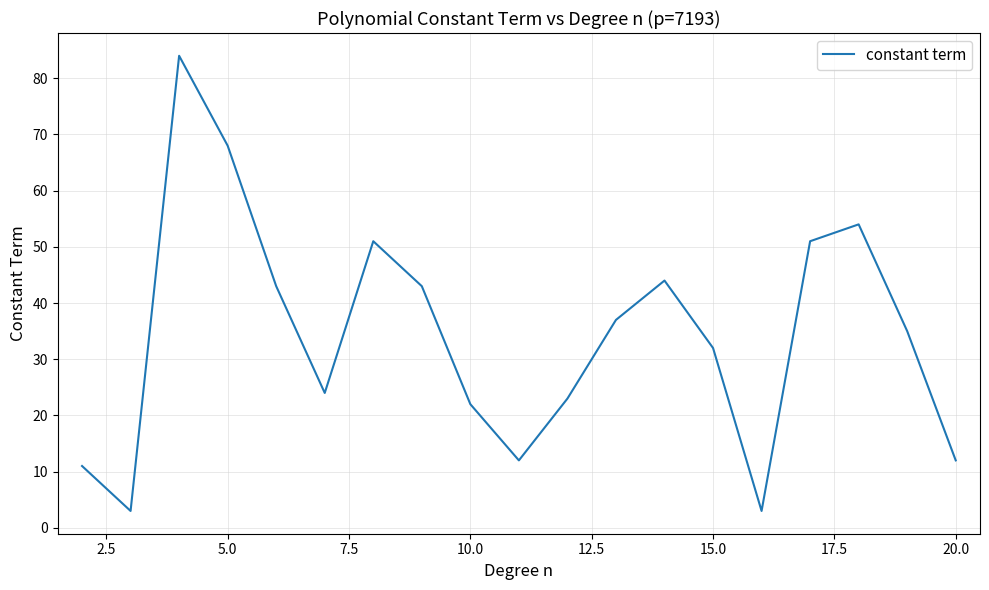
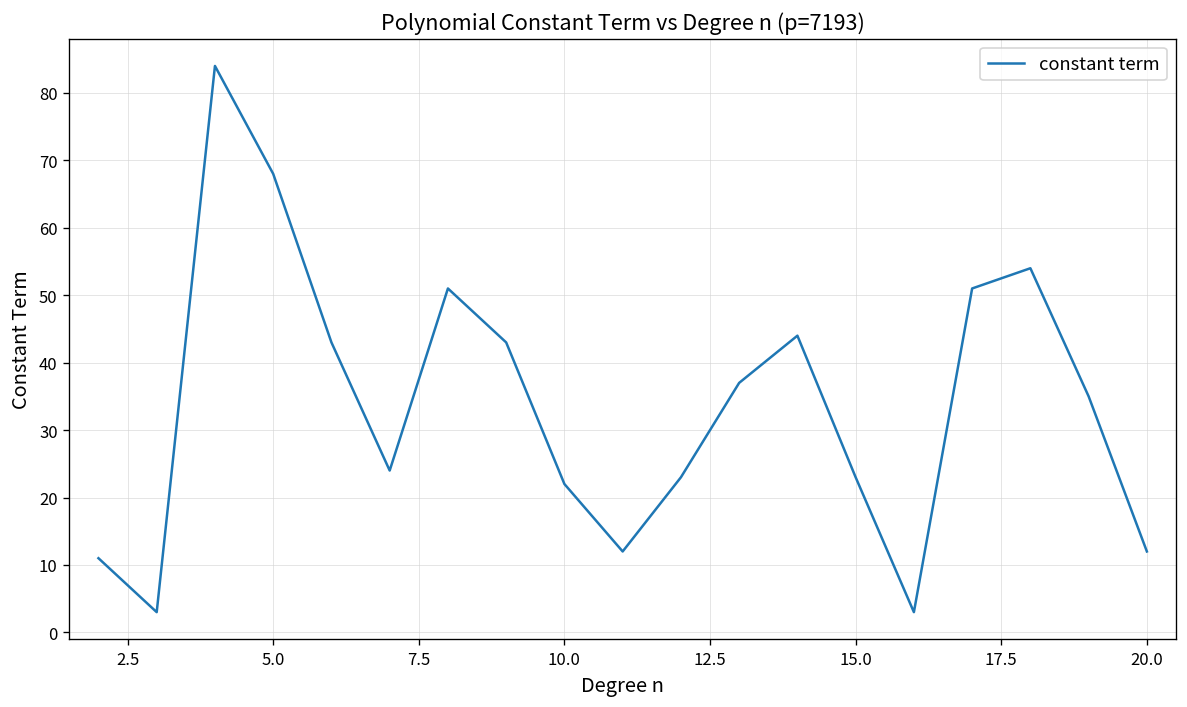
  {
    "5.0": 68,
    "10.0": 22,
-   "15.0": 32,
+   "15.0": 23,
    "20.0": 12
  }
